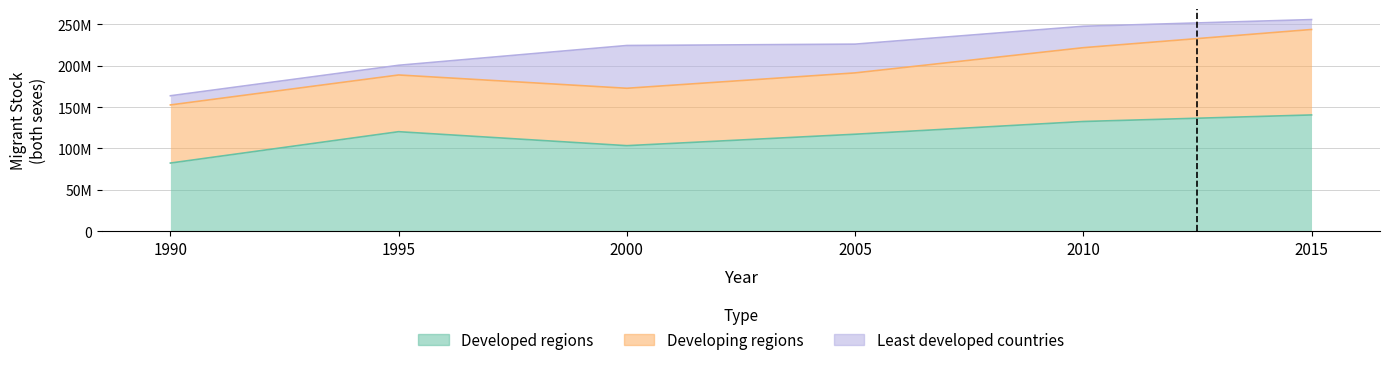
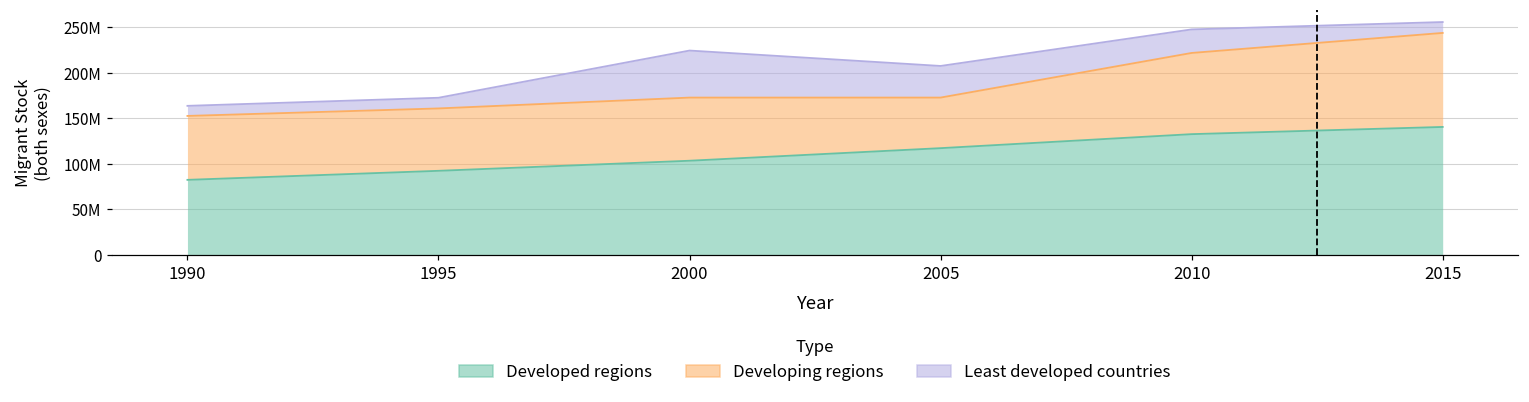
  {
    "Developed regions": {
      "1990": 80000000,
-     "1995": 120000000,
+     "1995": 90000000,
      "2000": 100000000,
      "2005": 120000000,
      "2010": 130000000,
      "2015": 140000000
    },
    "Developing regions": {
      "1990": 70000000,
      "1995": 70000000,
      "2000": 70000000,
-     "2005": 70000000,
+     "2005": 60000000,
      "2010": 90000000,
      "2015": 100000000
    },
    "Least developed countries": {
      "1990": 10000000,
      "1995": 10000000,
      "2000": 50000000,
      "2005": 30000000,
      "2010": 30000000,
      "2015": 10000000
    }
  }
